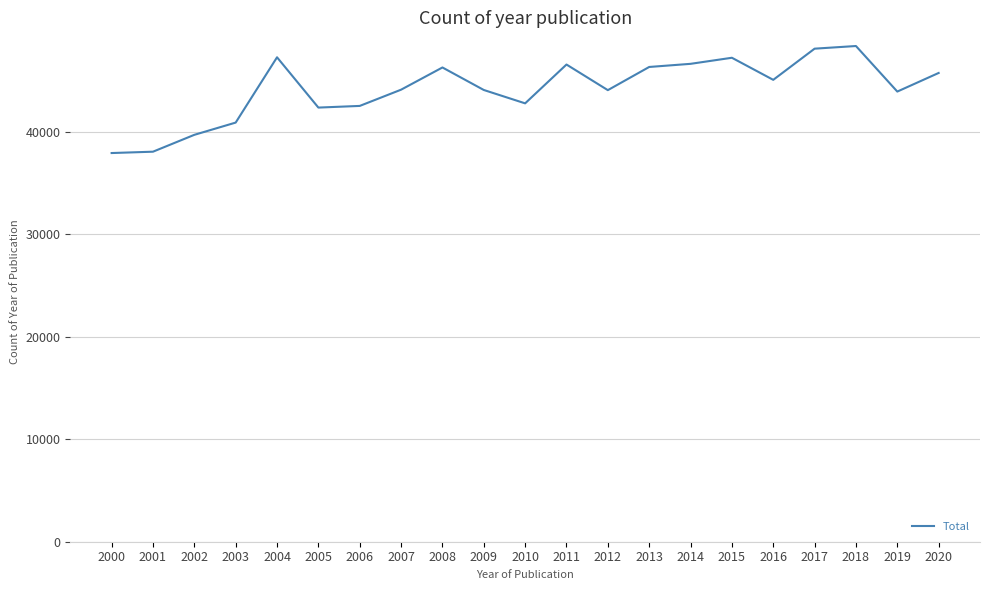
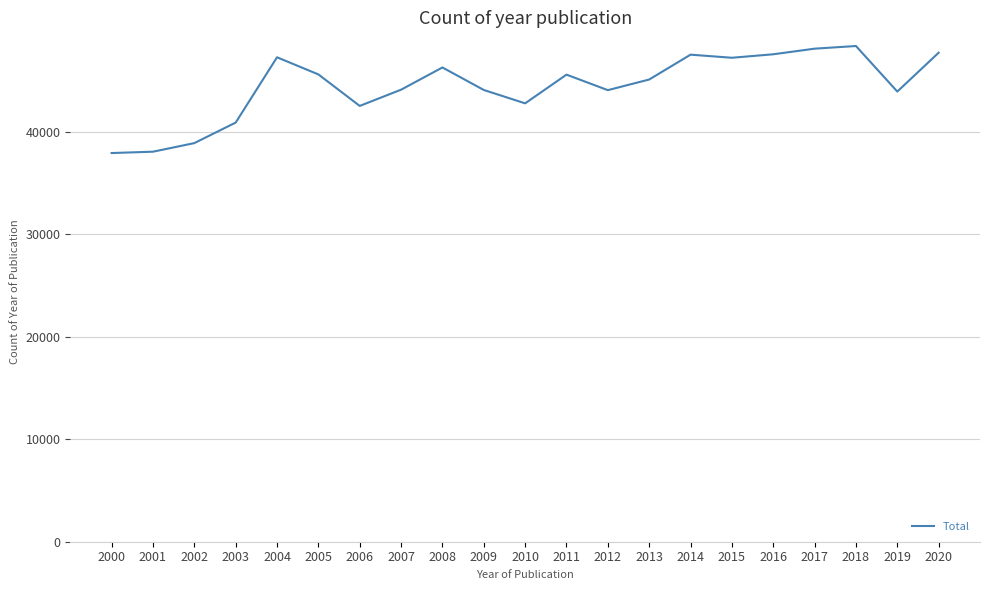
  {
    "2000": 37900,
    "2001": 38100,
-   "2002": 39700,
+   "2002": 38900,
    "2003": 40900,
    "2004": 47300,
-   "2005": 42400,
+   "2005": 45600,
    "2006": 42500,
    "2007": 44100,
    "2008": 46300,
    "2009": 44100,
    "2010": 42800,
-   "2011": 46600,
+   "2011": 45600,
    "2012": 44100,
-   "2013": 46300,
-   "2014": 46600,
+   "2013": 45100,
+   "2014": 47500,
    "2015": 47200,
-   "2016": 45100,
+   "2016": 47600,
    "2017": 48100,
    "2018": 48400,
    "2019": 43900,
-   "2020": 45800
+   "2020": 47700
  }
